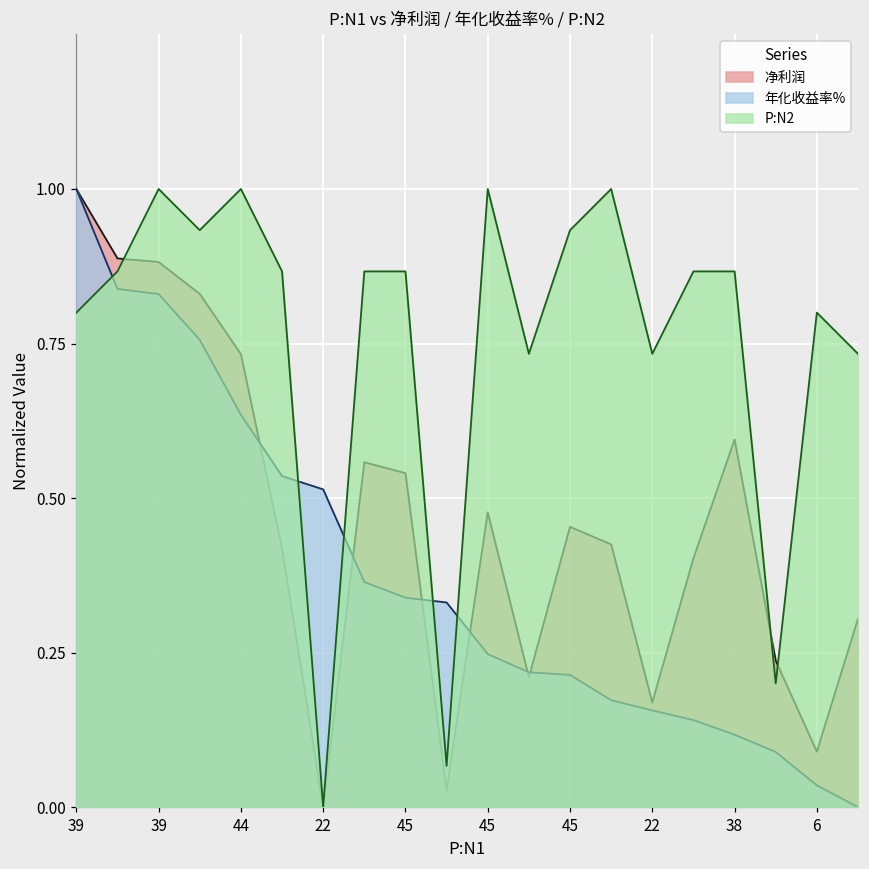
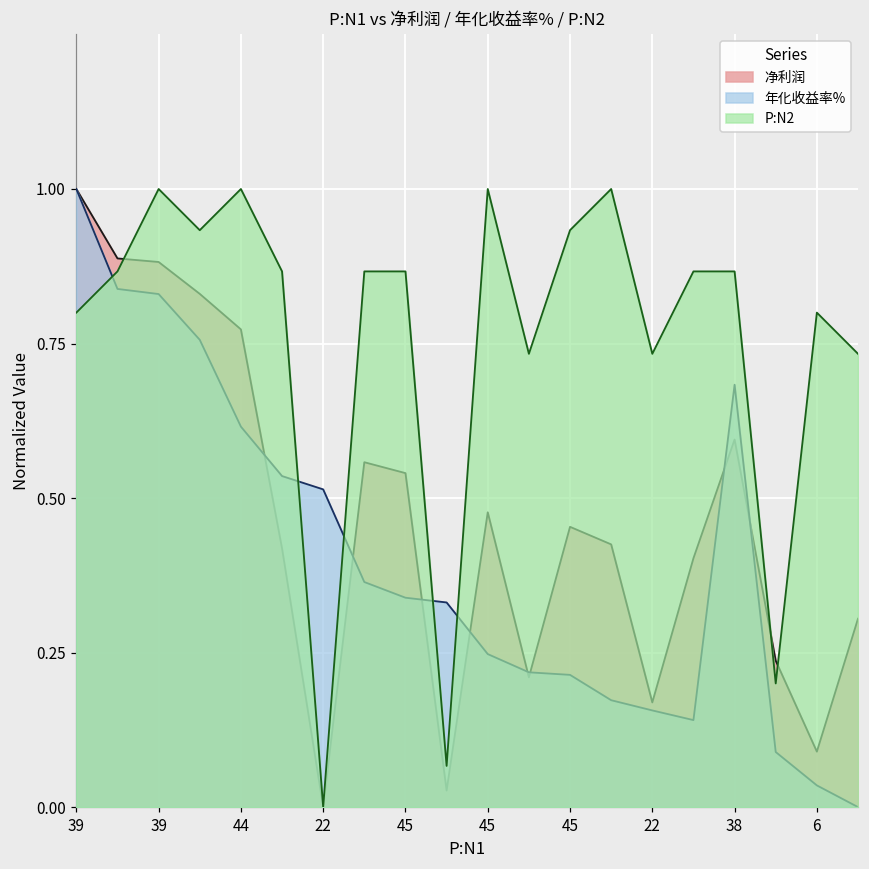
  {
    "净利润": {
-     "44": 0.73,
+     "44": 0.77,
      "38": 0.59,
      "6": 0.09
    },
    "年化收益率%": {
-     "44": 0.63,
-     "38": 0.12,
+     "44": 0.62,
+     "38": 0.68,
      "6": 0.04
    },
    "P:N2": {
      "44": 1.00,
      "38": 0.87,
      "6": 0.80
    }
  }
